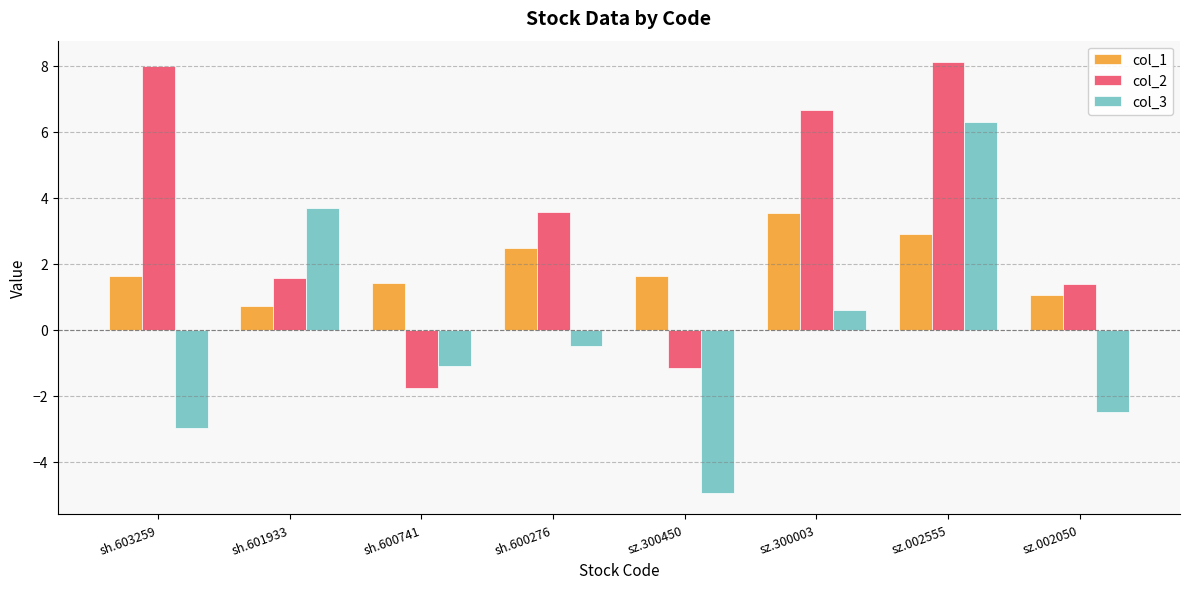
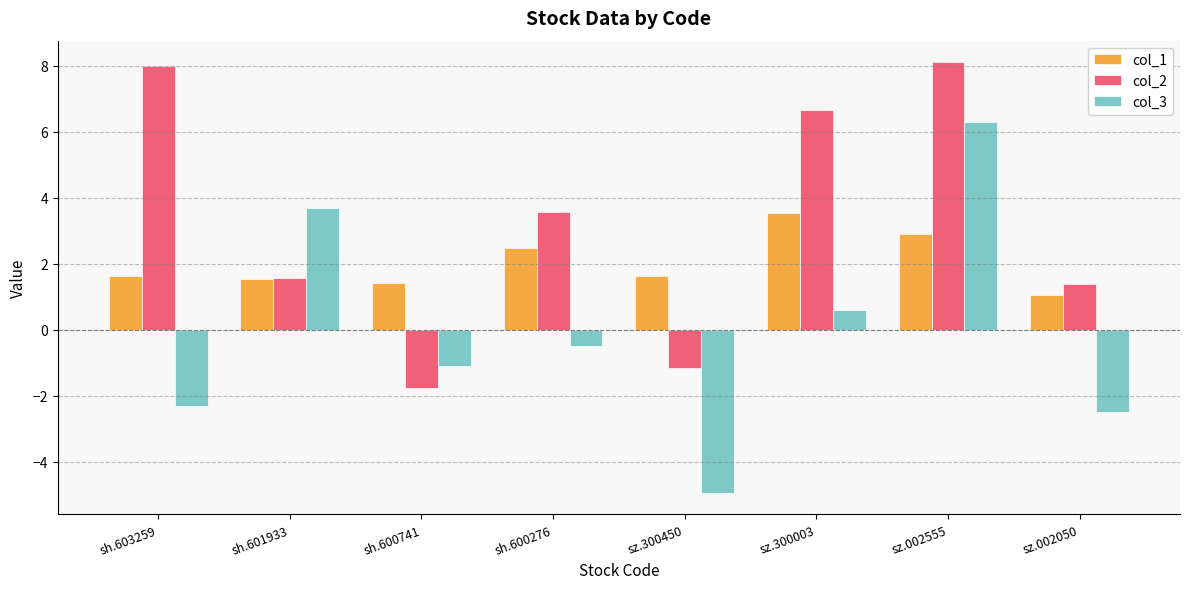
  {
    "col_1": {
      "sh.603259": 1.6,
-     "sh.601933": 0.7,
+     "sh.601933": 1.5,
      "sh.600741": 1.4,
      "sh.600276": 2.5,
      "sz.300450": 1.6,
      "sz.300003": 3.5,
      "sz.002555": 2.9,
      "sz.002050": 1.1
    },
    "col_2": {
      "sh.603259": 8.0,
      "sh.601933": 1.6,
      "sh.600741": -1.8,
      "sh.600276": 3.6,
      "sz.300450": -1.2,
      "sz.300003": 6.7,
      "sz.002555": 8.1,
      "sz.002050": 1.4
    },
    "col_3": {
-     "sh.603259": -3.0,
+     "sh.603259": -2.3,
      "sh.601933": 3.7,
      "sh.600741": -1.1,
      "sh.600276": -0.5,
      "sz.300450": -4.9,
      "sz.300003": 0.6,
      "sz.002555": 6.3,
      "sz.002050": -2.5
    }
  }
